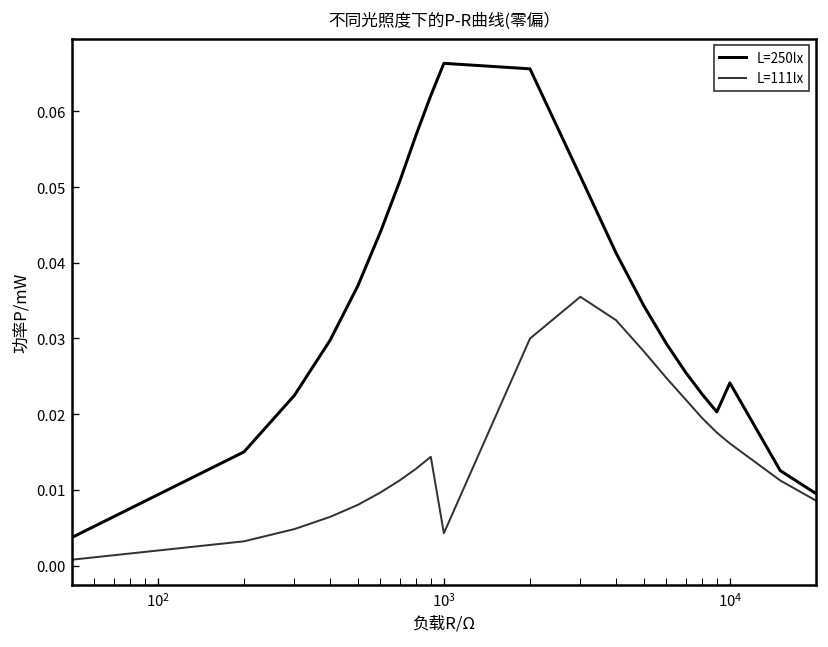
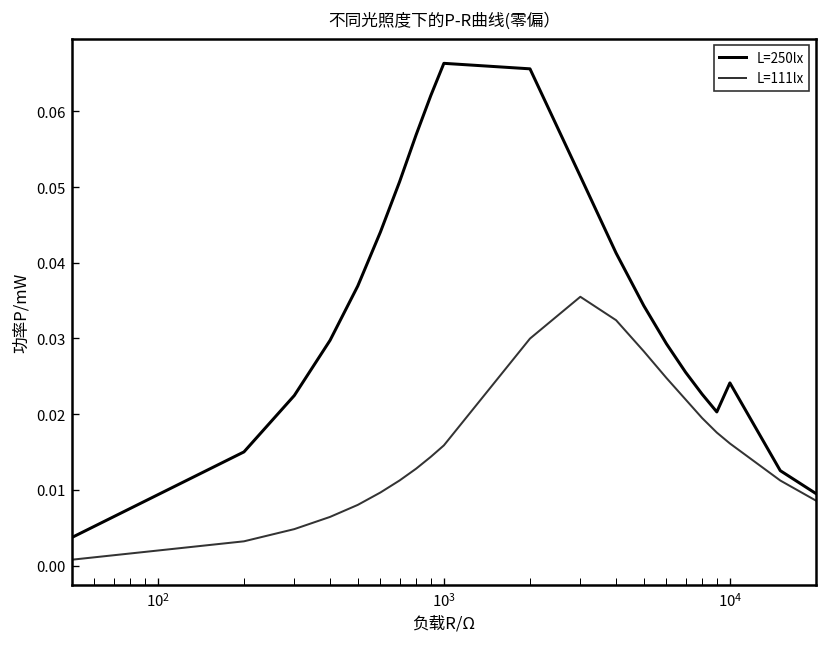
  {
    "L=250lx": {
      "10^3": 0.066,
      "10^4": 0.024
    },
    "L=111lx": {
-     "10^3": 0.004,
+     "10^3": 0.016,
      "10^4": 0.016
    }
  }
